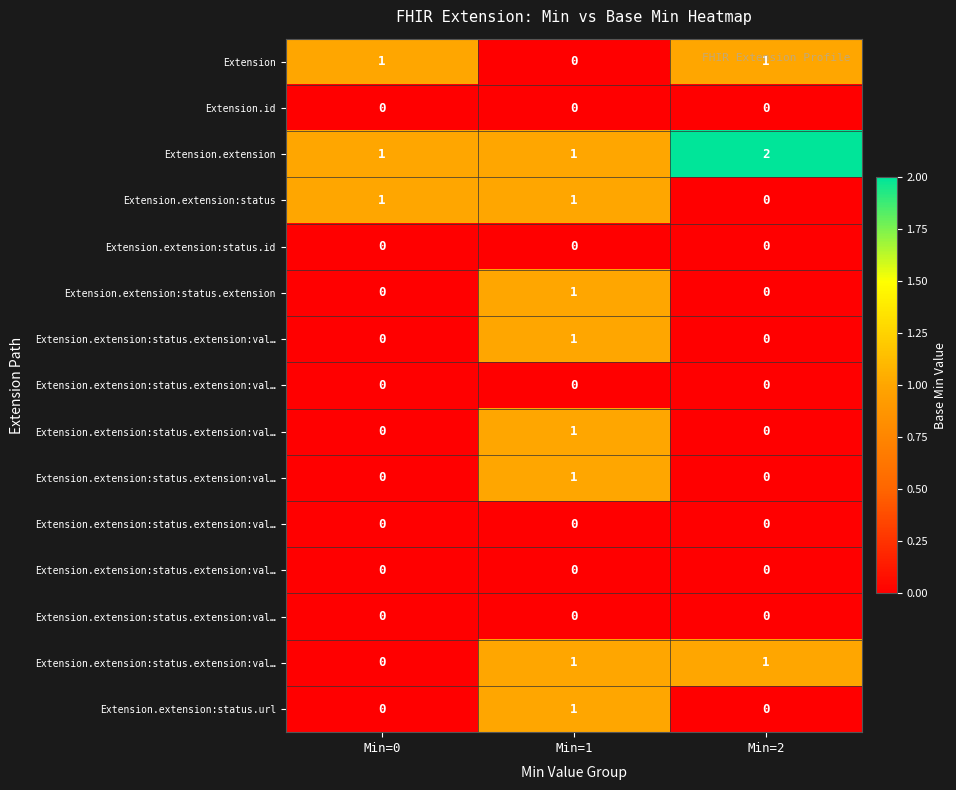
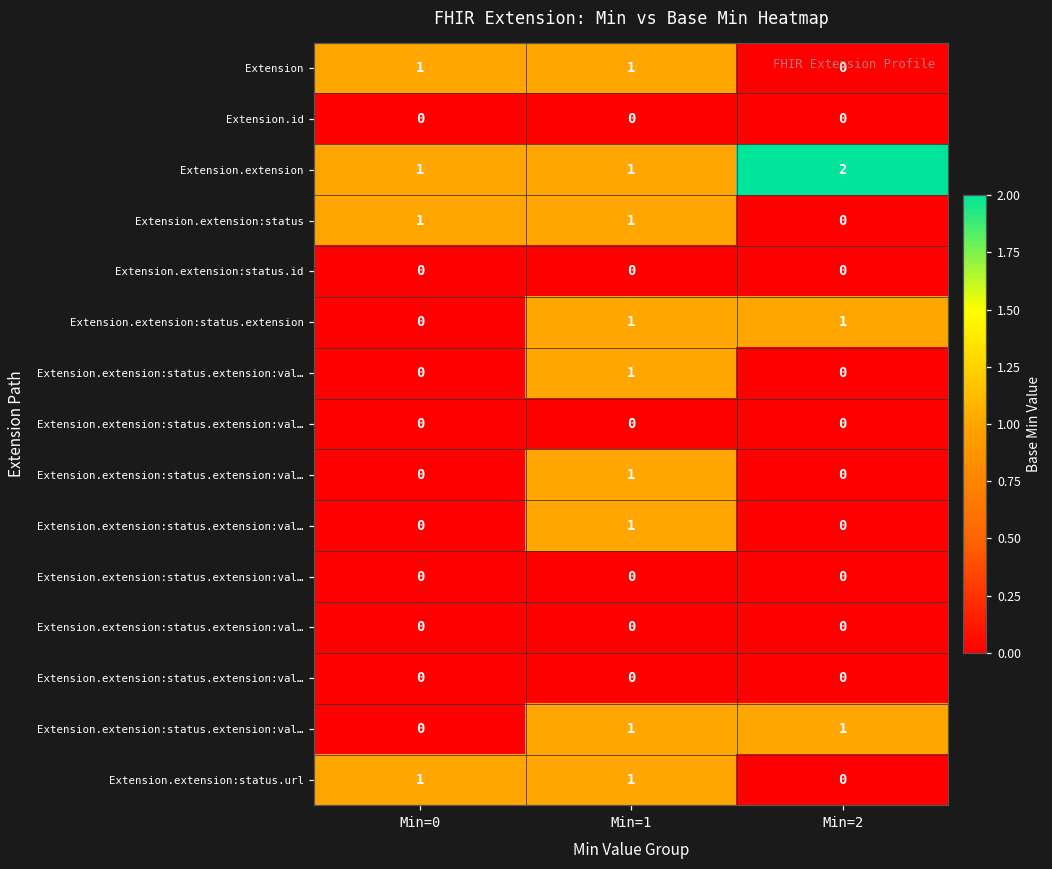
  {
    "Extension": {
      "Min=0": 1,
-     "Min=1": 0,
-     "Min=2": 1
+     "Min=1": 1,
+     "Min=2": 0
    },
    "Extension.id": {
      "Min=0": 0,
      "Min=1": 0,
      "Min=2": 0
    },
    "Extension.extension": {
      "Min=0": 1,
      "Min=1": 1,
      "Min=2": 2
    },
    "Extension.extension:status": {
      "Min=0": 1,
      "Min=1": 1,
      "Min=2": 0
    },
    "Extension.extension:status.id": {
      "Min=0": 0,
      "Min=1": 0,
      "Min=2": 0
    },
    "Extension.extension:status.extension": {
      "Min=0": 0,
      "Min=1": 1,
-     "Min=2": 0
+     "Min=2": 1
    },
    "Extension.extension:status.url": {
-     "Min=0": 0,
+     "Min=0": 1,
      "Min=1": 1,
      "Min=2": 0
    }
  }
